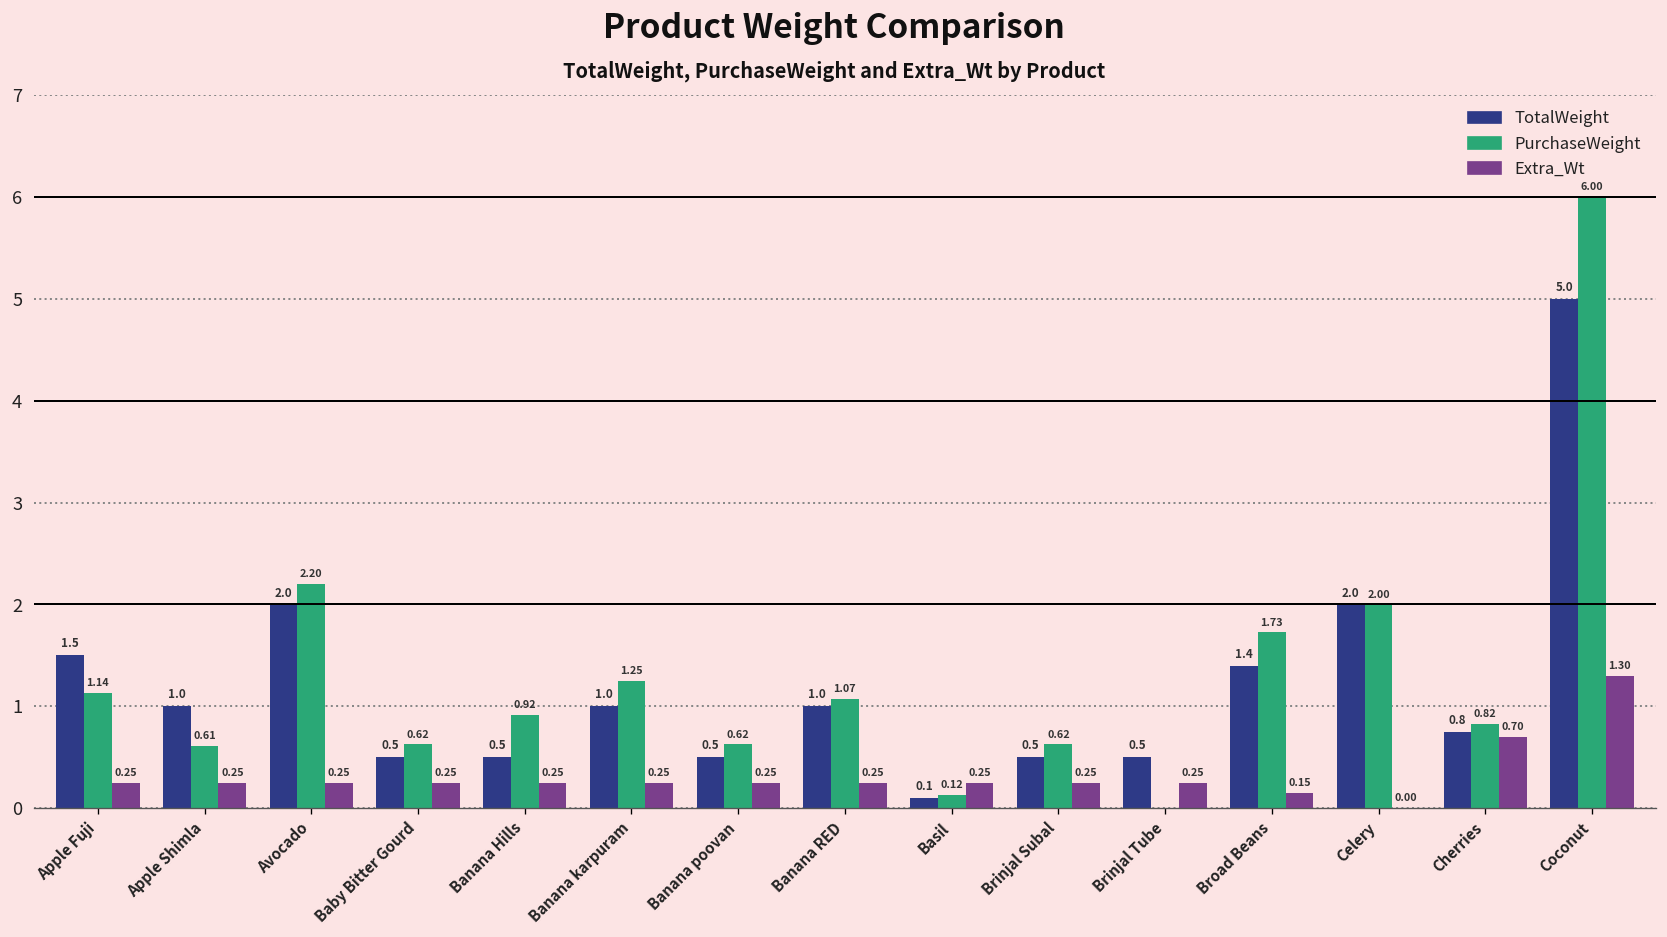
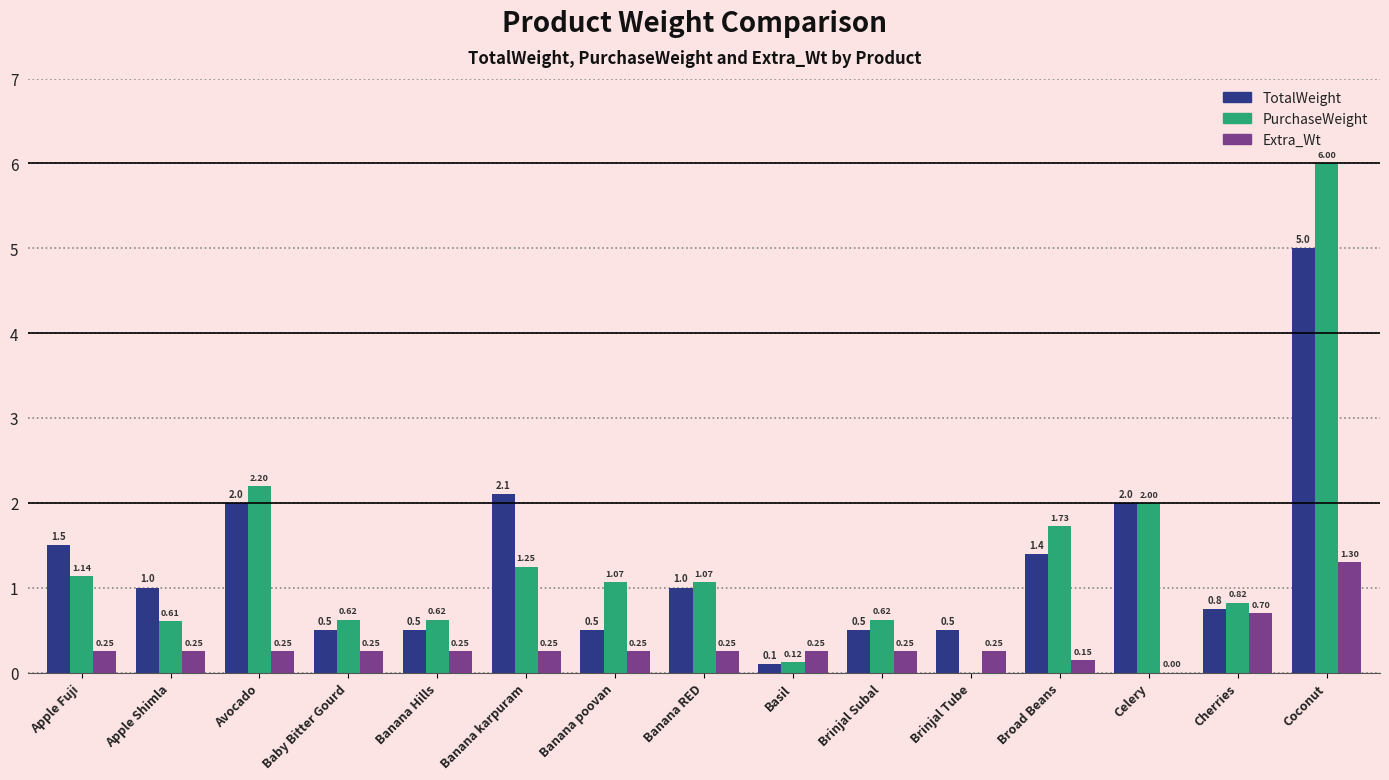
  {
    "TotalWeight": {
      "Apple Fuji": 1.5,
      "Apple Shimla": 1.0,
      "Avocado": 2.0,
      "Baby Bitter Gourd": 0.5,
      "Banana Hills": 0.5,
-     "Banana karpuram": 1.0,
+     "Banana karpuram": 2.1,
      "Banana poovan": 0.5,
      "Banana RED": 1.0,
      "Basil": 0.1,
      "Brinjal Subal": 0.5,
      "Brinjal Tube": 0.5,
      "Broad Beans": 1.4,
      "Celery": 2.0,
      "Cherries": 0.8,
      "Coconut": 5.0
    },
    "PurchaseWeight": {
      "Apple Fuji": 1.14,
      "Apple Shimla": 0.61,
      "Avocado": 2.20,
      "Baby Bitter Gourd": 0.62,
-     "Banana Hills": 0.92,
+     "Banana Hills": 0.62,
      "Banana karpuram": 1.25,
-     "Banana poovan": 0.62,
+     "Banana poovan": 1.07,
      "Banana RED": 1.07,
      "Basil": 0.12,
      "Brinjal Subal": 0.62,
      "Broad Beans": 1.73,
      "Celery": 2.00,
      "Cherries": 0.82,
      "Coconut": 6.00
    },
    "Extra_Wt": {
      "Apple Fuji": 0.25,
      "Apple Shimla": 0.25,
      "Avocado": 0.25,
      "Baby Bitter Gourd": 0.25,
      "Banana Hills": 0.25,
      "Banana karpuram": 0.25,
      "Banana poovan": 0.25,
      "Banana RED": 0.25,
      "Basil": 0.25,
      "Brinjal Subal": 0.25,
      "Brinjal Tube": 0.25,
      "Broad Beans": 0.15,
      "Celery": 0.00,
      "Cherries": 0.70,
      "Coconut": 1.30
    }
  }
